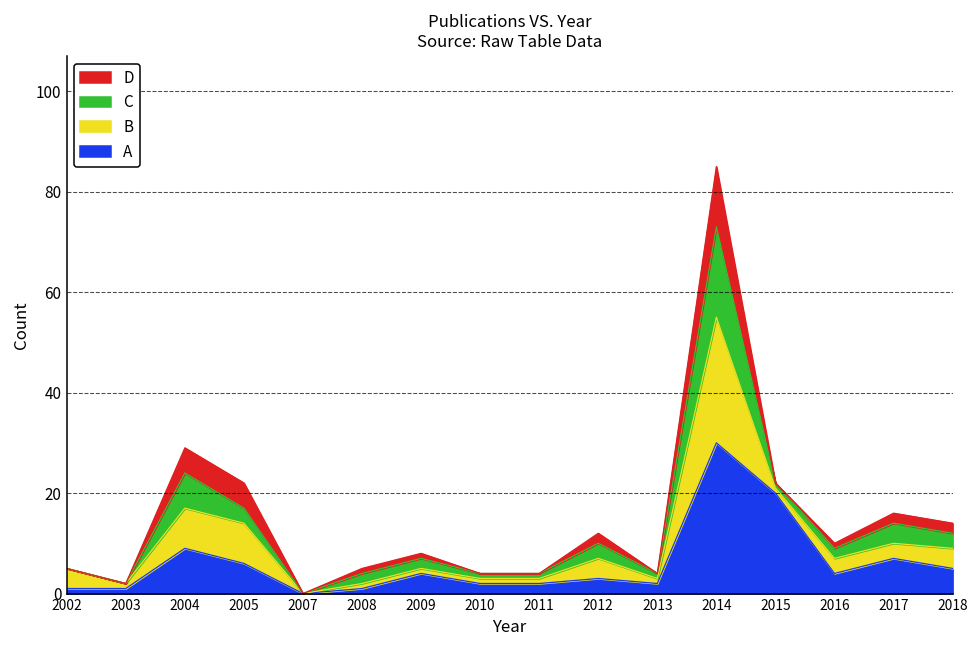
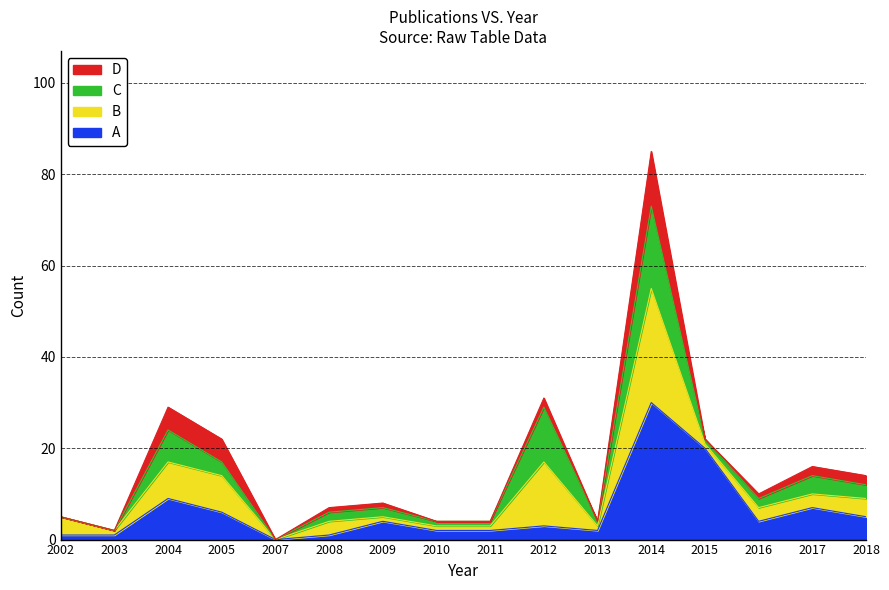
  {
    "A": {
      "2002": 1,
      "2003": 1,
      "2004": 9,
      "2005": 6,
      "2008": 1,
      "2009": 4,
      "2010": 2,
      "2011": 2,
      "2012": 3,
      "2013": 2,
      "2014": 30,
      "2015": 20,
      "2016": 4,
      "2017": 7,
      "2018": 5
    },
    "B": {
      "2004": 17,
      "2005": 14,
-     "2008": 1,
+     "2008": 3,
      "2009": 5,
      "2010": 3,
      "2011": 3,
-     "2012": 4,
+     "2012": 14,
      "2013": 3,
      "2014": 55,
      "2015": 21,
      "2016": 7,
      "2017": 10,
      "2018": 9
    },
    "C": {
      "2004": 24,
      "2005": 17,
      "2009": 7,
-     "2012": 3,
+     "2012": 12,
      "2014": 73,
      "2016": 9,
      "2017": 14,
      "2018": 12
    },
    "D": {
      "2004": 5,
      "2005": 5,
      "2008": 1,
      "2009": 1,
      "2012": 2,
      "2014": 12,
      "2016": 1,
      "2017": 2,
      "2018": 2
    }
  }
